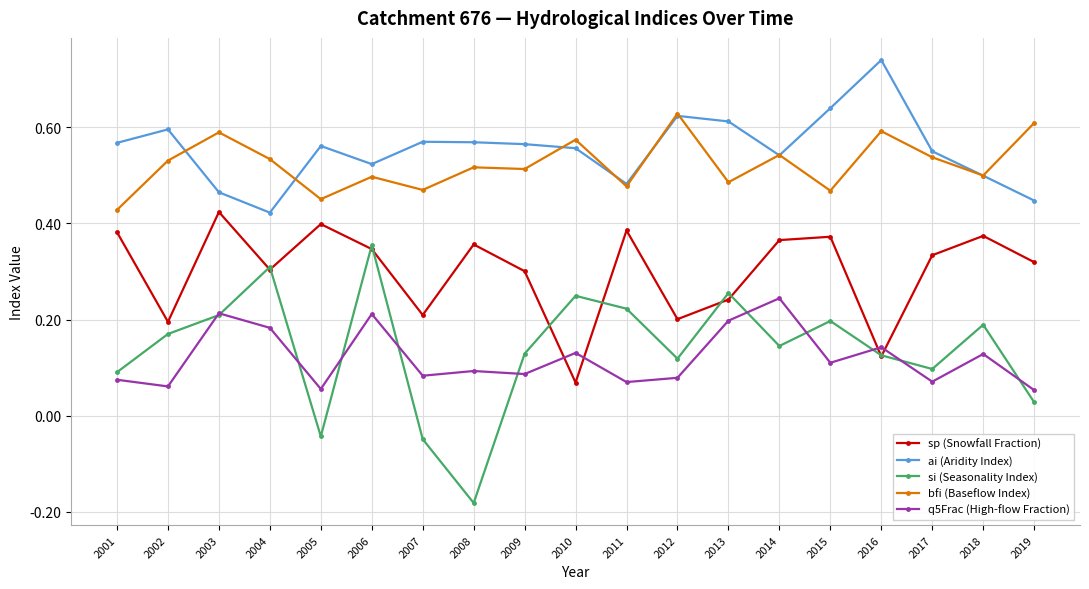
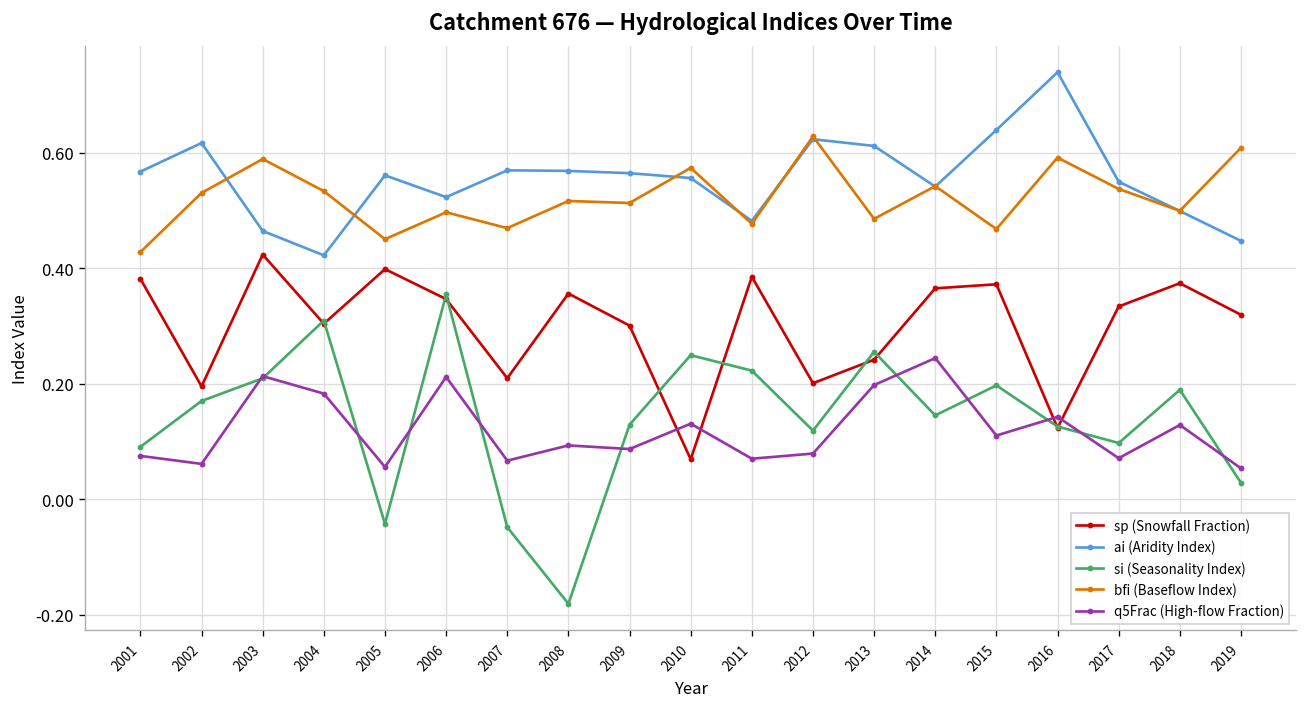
  {
    "sp (Snowfall Fraction)": {
      "2001": 0.38,
      "2002": 0.20,
      "2003": 0.42,
      "2004": 0.30,
      "2005": 0.40,
      "2006": 0.35,
      "2007": 0.21,
      "2008": 0.36,
      "2009": 0.30,
      "2010": 0.07,
      "2011": 0.39,
      "2012": 0.20,
      "2013": 0.24,
      "2014": 0.37,
      "2015": 0.37,
      "2017": 0.33,
      "2018": 0.37,
      "2019": 0.32
    },
    "ai (Aridity Index)": {
      "2001": 0.57,
-     "2002": 0.60,
+     "2002": 0.62,
      "2003": 0.46,
      "2004": 0.42,
      "2005": 0.56,
      "2006": 0.52,
      "2007": 0.57,
      "2008": 0.57,
      "2009": 0.56,
      "2010": 0.56,
      "2013": 0.61,
      "2015": 0.64,
      "2016": 0.74,
      "2017": 0.55,
      "2019": 0.45
    },
    "si (Seasonality Index)": {
      "2001": 0.09,
      "2002": 0.17,
      "2004": 0.31,
      "2005": -0.04,
      "2006": 0.35,
      "2007": -0.05,
      "2008": -0.18,
      "2009": 0.13,
      "2010": 0.25,
      "2011": 0.22,
      "2012": 0.12,
      "2013": 0.26,
      "2014": 0.15,
      "2015": 0.20,
      "2017": 0.10,
      "2018": 0.19,
      "2019": 0.03
    },
    "bfi (Baseflow Index)": {
      "2001": 0.43,
      "2002": 0.53,
      "2003": 0.59,
      "2004": 0.53,
      "2005": 0.45,
      "2006": 0.50,
      "2007": 0.47,
      "2008": 0.52,
      "2009": 0.51,
      "2010": 0.57,
      "2013": 0.49,
      "2015": 0.47,
      "2016": 0.59,
      "2017": 0.54,
      "2019": 0.61
    },
    "q5Frac (High-flow Fraction)": {
      "2001": 0.07,
      "2002": 0.06,
      "2004": 0.18,
      "2005": 0.06,
      "2006": 0.21,
-     "2007": 0.08,
+     "2007": 0.07,
      "2008": 0.09,
      "2009": 0.09,
      "2010": 0.13,
      "2011": 0.07,
      "2012": 0.08,
      "2013": 0.20,
      "2014": 0.24,
      "2015": 0.11,
      "2016": 0.14,
      "2017": 0.07,
      "2018": 0.13,
      "2019": 0.05
    }
  }
